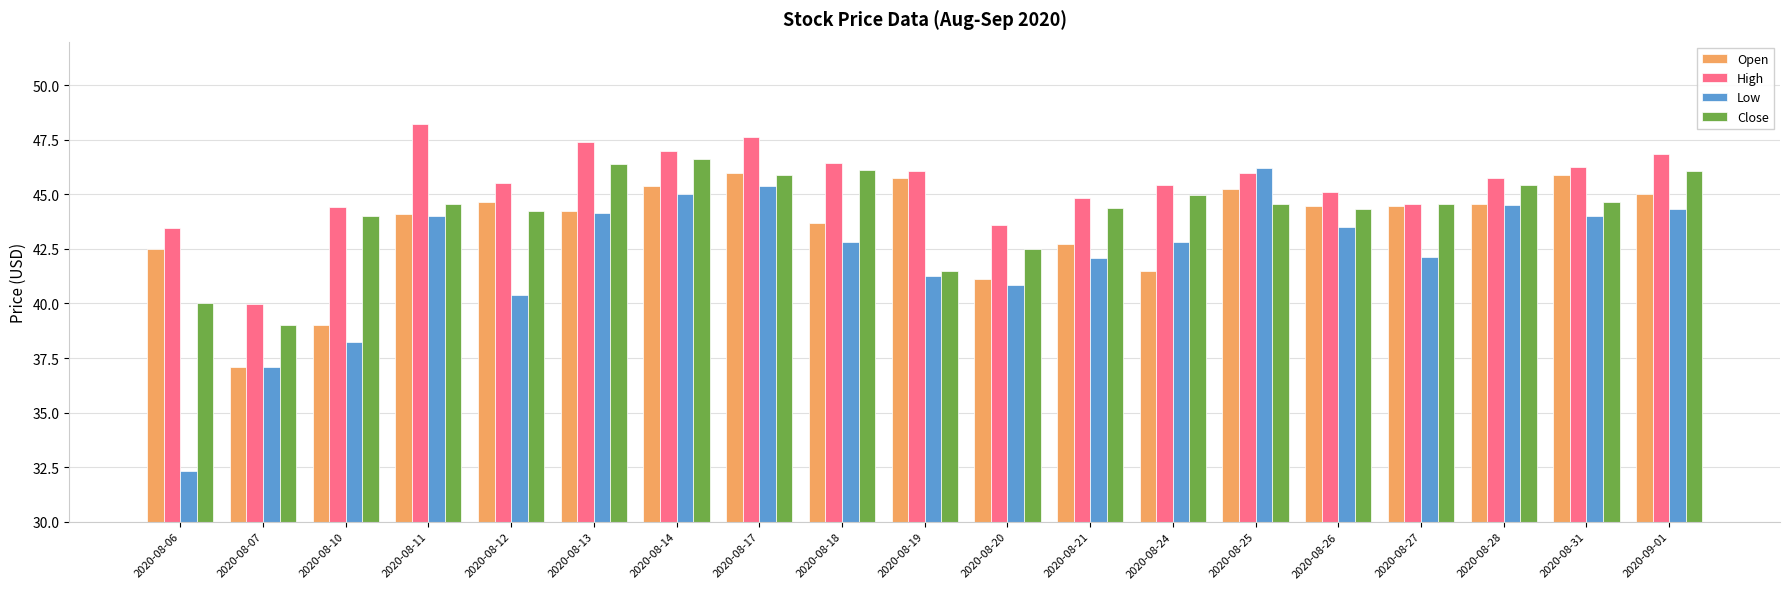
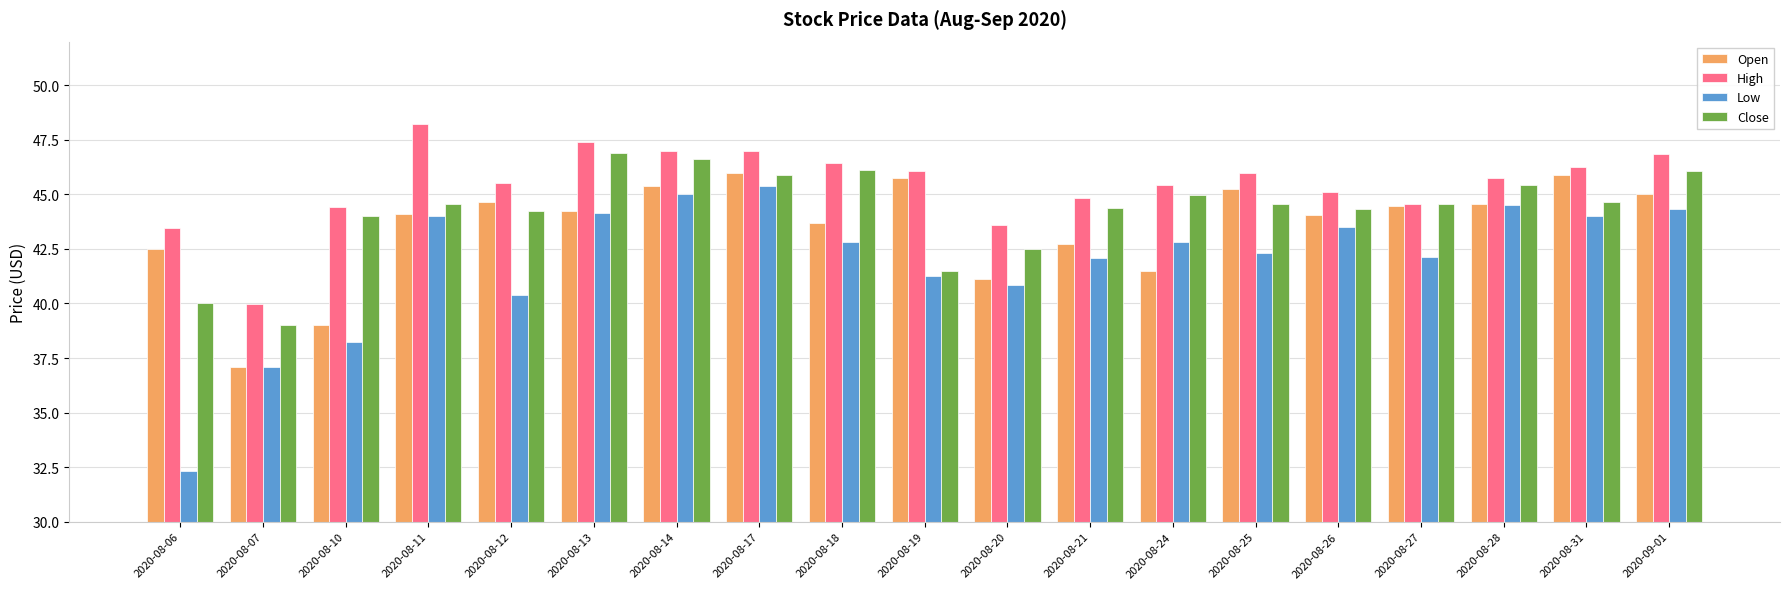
  {
    "Open": {
      "2020-08-06": 42.5,
      "2020-08-07": 37.1,
      "2020-08-10": 39.0,
      "2020-08-11": 44.1,
      "2020-08-12": 44.7,
      "2020-08-13": 44.3,
      "2020-08-14": 45.4,
      "2020-08-17": 46.0,
      "2020-08-18": 43.7,
      "2020-08-19": 45.7,
      "2020-08-20": 41.1,
      "2020-08-21": 42.7,
      "2020-08-24": 41.5,
      "2020-08-25": 45.2,
-     "2020-08-26": 44.5,
+     "2020-08-26": 44.1,
      "2020-08-27": 44.5,
      "2020-08-28": 44.6,
      "2020-08-31": 45.9,
      "2020-09-01": 45.0
    },
    "High": {
      "2020-08-06": 43.5,
      "2020-08-07": 40.0,
      "2020-08-10": 44.4,
      "2020-08-11": 48.2,
      "2020-08-12": 45.5,
      "2020-08-13": 47.4,
      "2020-08-14": 47.0,
-     "2020-08-17": 47.6,
+     "2020-08-17": 47.0,
      "2020-08-18": 46.4,
      "2020-08-19": 46.1,
      "2020-08-20": 43.6,
      "2020-08-21": 44.8,
      "2020-08-24": 45.5,
      "2020-08-25": 46.0,
      "2020-08-26": 45.1,
      "2020-08-27": 44.6,
      "2020-08-28": 45.7,
      "2020-08-31": 46.3,
      "2020-09-01": 46.9
    },
    "Low": {
      "2020-08-06": 32.3,
      "2020-08-07": 37.1,
      "2020-08-10": 38.2,
      "2020-08-11": 44.0,
      "2020-08-12": 40.4,
      "2020-08-13": 44.1,
      "2020-08-14": 45.0,
      "2020-08-17": 45.4,
      "2020-08-18": 42.8,
      "2020-08-19": 41.3,
      "2020-08-20": 40.8,
      "2020-08-21": 42.1,
      "2020-08-24": 42.8,
-     "2020-08-25": 46.2,
+     "2020-08-25": 42.3,
      "2020-08-26": 43.5,
      "2020-08-27": 42.1,
      "2020-08-28": 44.5,
      "2020-08-31": 44.0,
      "2020-09-01": 44.3
    },
    "Close": {
      "2020-08-06": 40.0,
      "2020-08-07": 39.0,
      "2020-08-10": 44.0,
      "2020-08-11": 44.6,
      "2020-08-12": 44.3,
-     "2020-08-13": 46.4,
+     "2020-08-13": 46.9,
      "2020-08-14": 46.6,
      "2020-08-17": 45.9,
      "2020-08-18": 46.1,
      "2020-08-19": 41.5,
      "2020-08-20": 42.5,
      "2020-08-21": 44.4,
      "2020-08-24": 45.0,
      "2020-08-25": 44.6,
      "2020-08-26": 44.3,
      "2020-08-27": 44.6,
      "2020-08-28": 45.4,
      "2020-08-31": 44.6,
      "2020-09-01": 46.1
    }
  }
